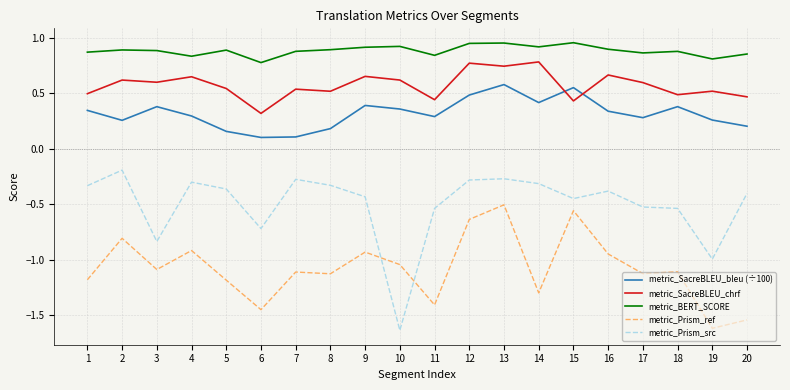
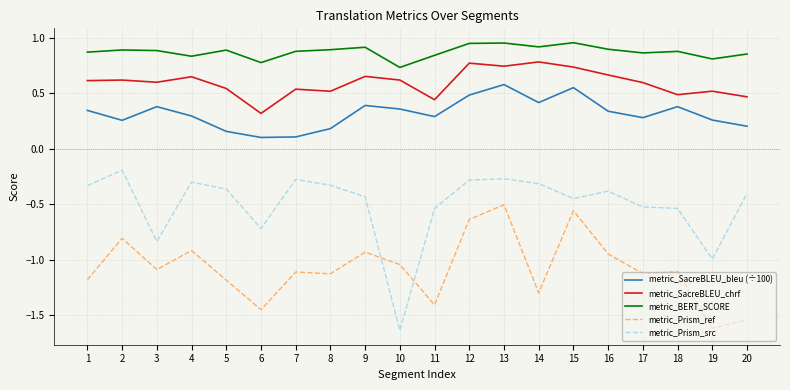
  {
    "metric_SacreBLEU_bleu (÷100)": {
      "1": 0.35,
      "2": 0.26,
      "3": 0.38,
      "4": 0.30,
      "5": 0.16,
      "6": 0.10,
      "7": 0.11,
      "8": 0.18,
      "9": 0.39,
      "10": 0.36,
      "11": 0.29,
      "12": 0.49,
      "13": 0.58,
      "14": 0.42,
      "15": 0.55,
      "16": 0.34,
      "17": 0.28,
      "18": 0.38,
      "19": 0.26,
      "20": 0.20
    },
    "metric_SacreBLEU_chrf": {
-     "1": 0.50,
+     "1": 0.62,
      "2": 0.62,
      "3": 0.60,
      "4": 0.65,
      "5": 0.55,
      "6": 0.32,
      "7": 0.54,
      "8": 0.52,
      "9": 0.65,
      "10": 0.62,
      "11": 0.44,
      "12": 0.77,
      "13": 0.75,
      "14": 0.78,
-     "15": 0.43,
+     "15": 0.74,
      "16": 0.67,
      "17": 0.60,
      "18": 0.49,
      "19": 0.52,
      "20": 0.47
    },
    "metric_BERT_SCORE": {
      "1": 0.87,
      "2": 0.89,
      "3": 0.89,
      "4": 0.84,
      "5": 0.89,
      "6": 0.78,
      "7": 0.88,
      "8": 0.90,
      "9": 0.92,
-     "10": 0.93,
+     "10": 0.74,
      "11": 0.84,
      "12": 0.95,
      "13": 0.96,
      "14": 0.92,
      "15": 0.96,
      "16": 0.90,
      "17": 0.87,
      "18": 0.88,
      "19": 0.81,
      "20": 0.86
    },
    "metric_Prism_ref": {
      "1": -1.18,
      "2": -0.81,
      "3": -1.09,
      "4": -0.92,
      "5": -1.18,
      "6": -1.45,
      "7": -1.11,
      "8": -1.13,
      "9": -0.93,
      "10": -1.04,
      "11": -1.41,
      "12": -0.64,
      "13": -0.50,
      "14": -1.30,
      "15": -0.56,
      "16": -0.95,
      "18": -1.11
    },
    "metric_Prism_src": {
      "1": -0.33,
      "2": -0.19,
      "3": -0.84,
      "4": -0.30,
      "5": -0.36,
      "6": -0.72,
      "7": -0.27,
      "8": -0.33,
      "9": -0.43,
      "10": -1.64,
      "11": -0.54,
      "12": -0.28,
      "13": -0.27,
      "14": -0.31,
      "15": -0.45,
      "16": -0.38,
      "17": -0.52,
      "18": -0.54,
      "19": -0.99,
      "20": -0.40
    }
  }
